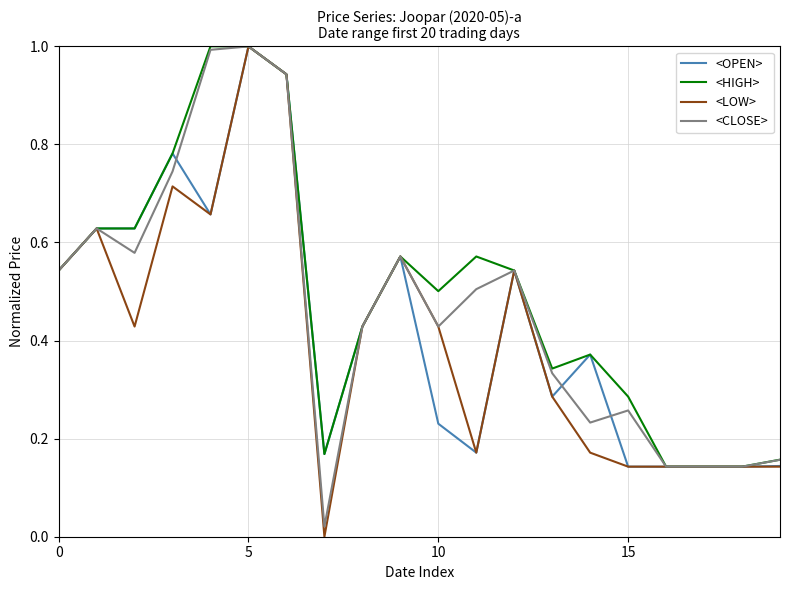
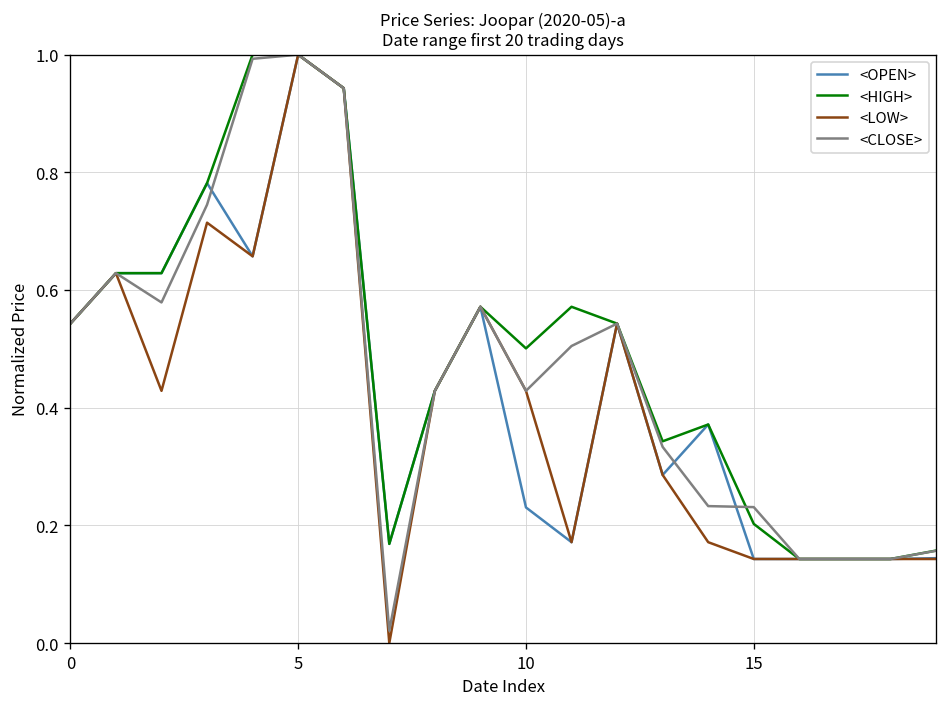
  {
    "<OPEN>": {
      "10": 0.23
    },
    "<HIGH>": {
      "10": 0.50,
-     "15": 0.29
+     "15": 0.20
    },
    "<CLOSE>": {
-     "15": 0.26
+     "15": 0.23
    }
  }
